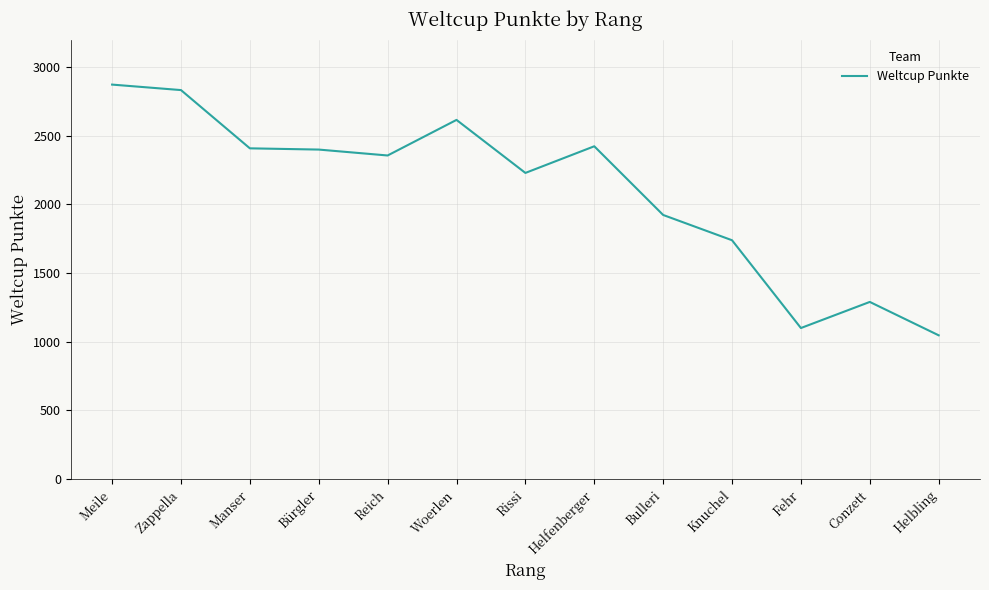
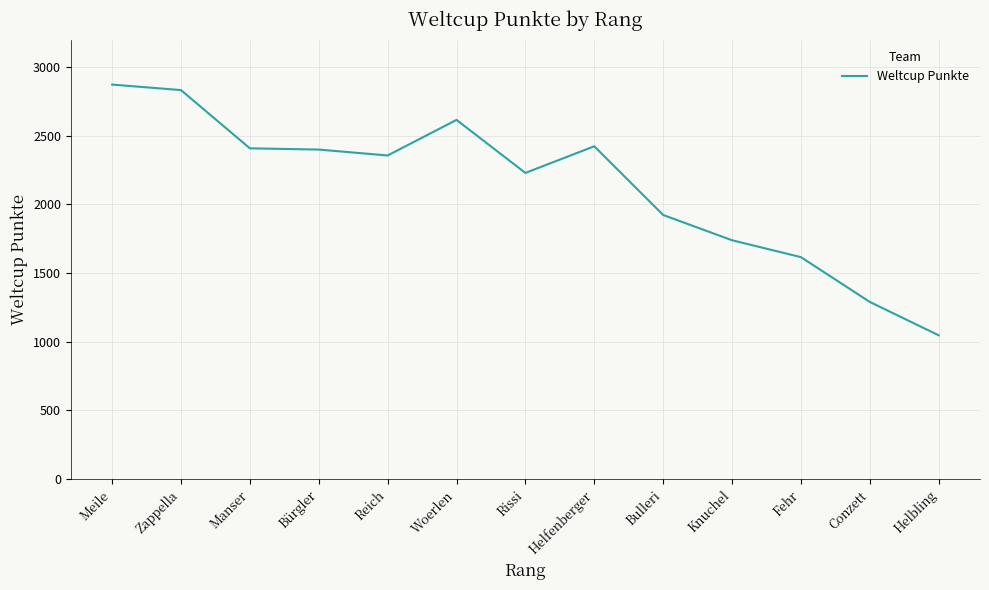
  {
    "Meile": 2870,
    "Zappella": 2830,
    "Manser": 2410,
    "Bürgler": 2400,
    "Reich": 2360,
    "Woerlen": 2620,
    "Rissi": 2230,
    "Helfenberger": 2420,
    "Bulleri": 1920,
    "Knuchel": 1740,
-   "Fehr": 1100,
+   "Fehr": 1620,
    "Conzett": 1290,
    "Helbling": 1050
  }
